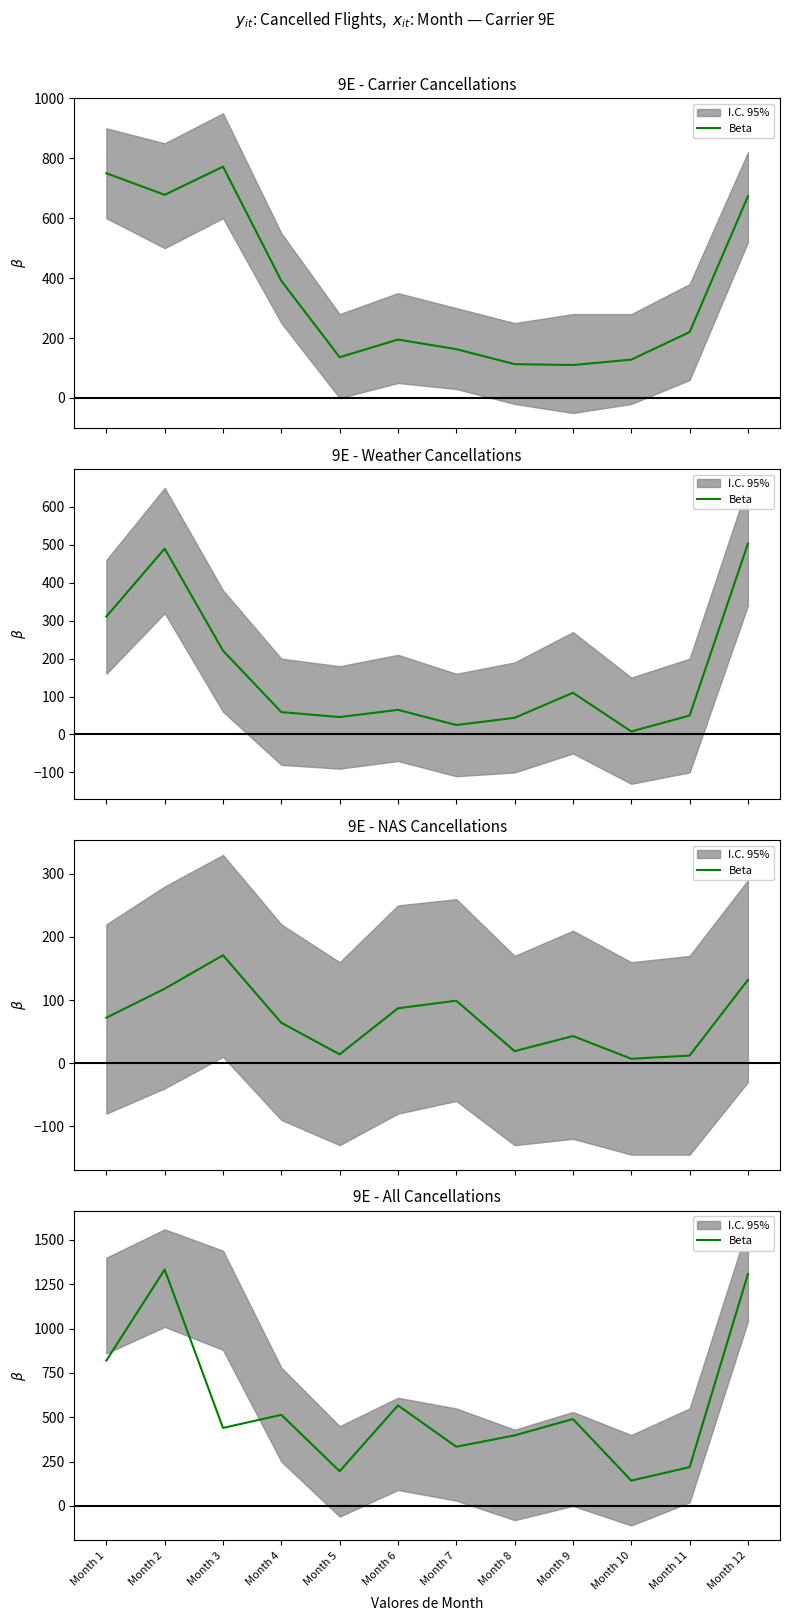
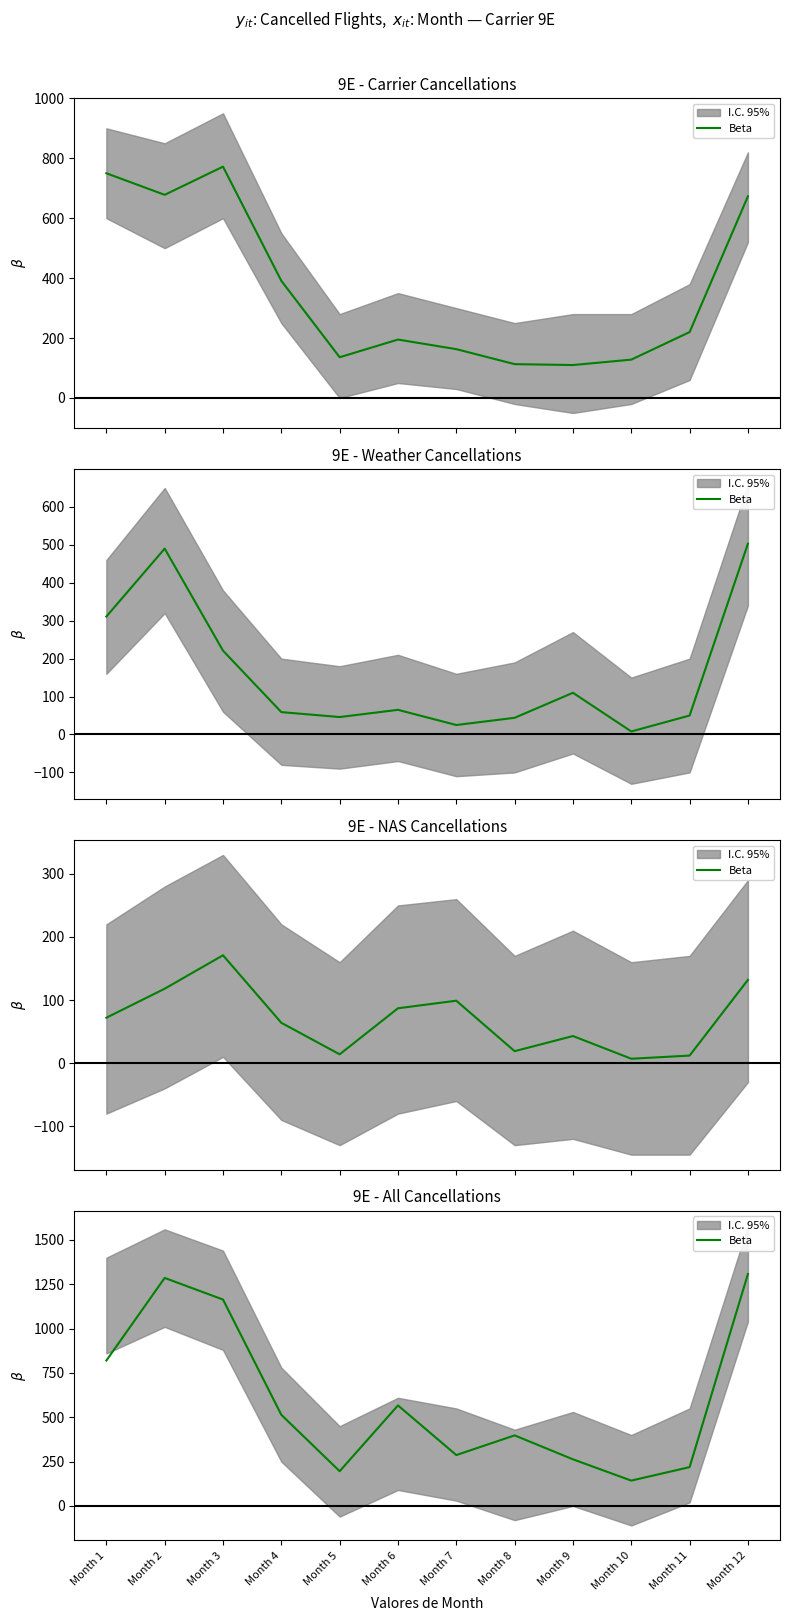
  {
    "9E - All Cancellations": {
      "Beta": {
        "Month 1": 820,
-       "Month 2": 1330,
-       "Month 3": 440,
+       "Month 2": 1290,
+       "Month 3": 1160,
        "Month 4": 510,
        "Month 5": 200,
        "Month 6": 570,
-       "Month 7": 330,
+       "Month 7": 290,
        "Month 8": 400,
-       "Month 9": 490,
+       "Month 9": 260,
        "Month 10": 140,
        "Month 11": 220,
        "Month 12": 1310
      }
    }
  }
